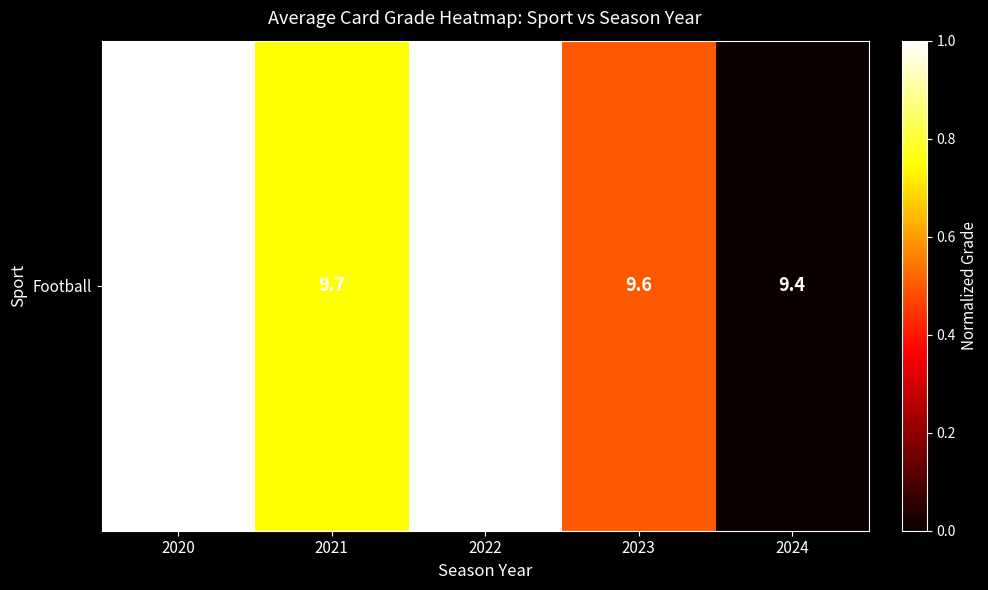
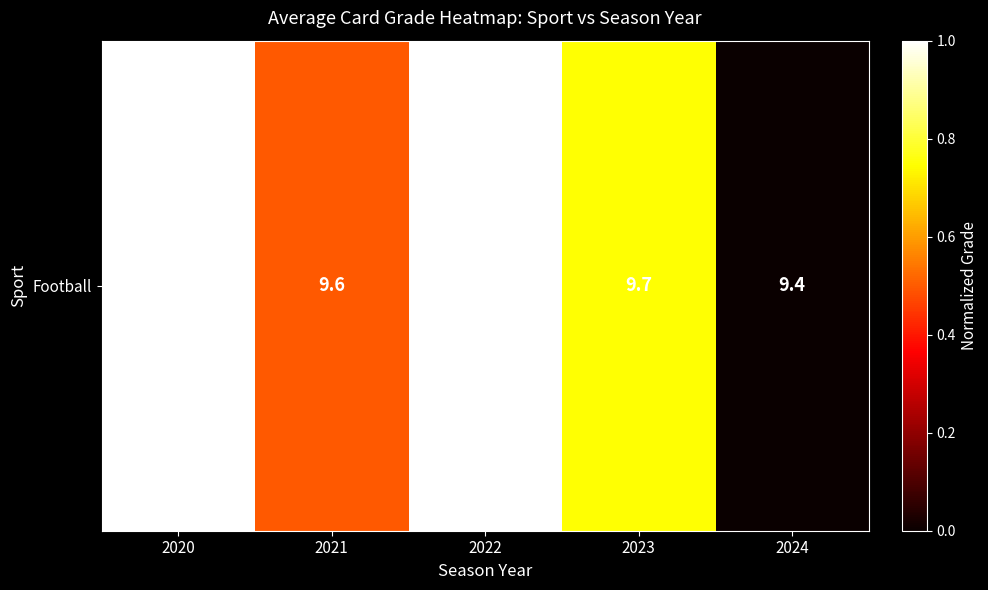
  {
    "Football": {
-     "2021": 9.7,
-     "2023": 9.6,
+     "2021": 9.6,
+     "2023": 9.7,
      "2024": 9.4
    }
  }
